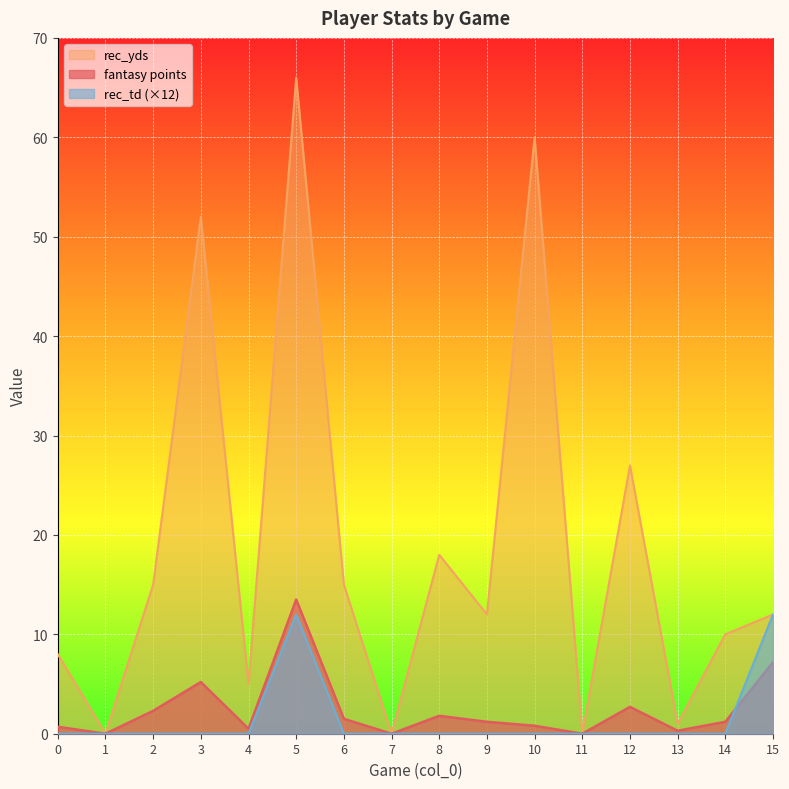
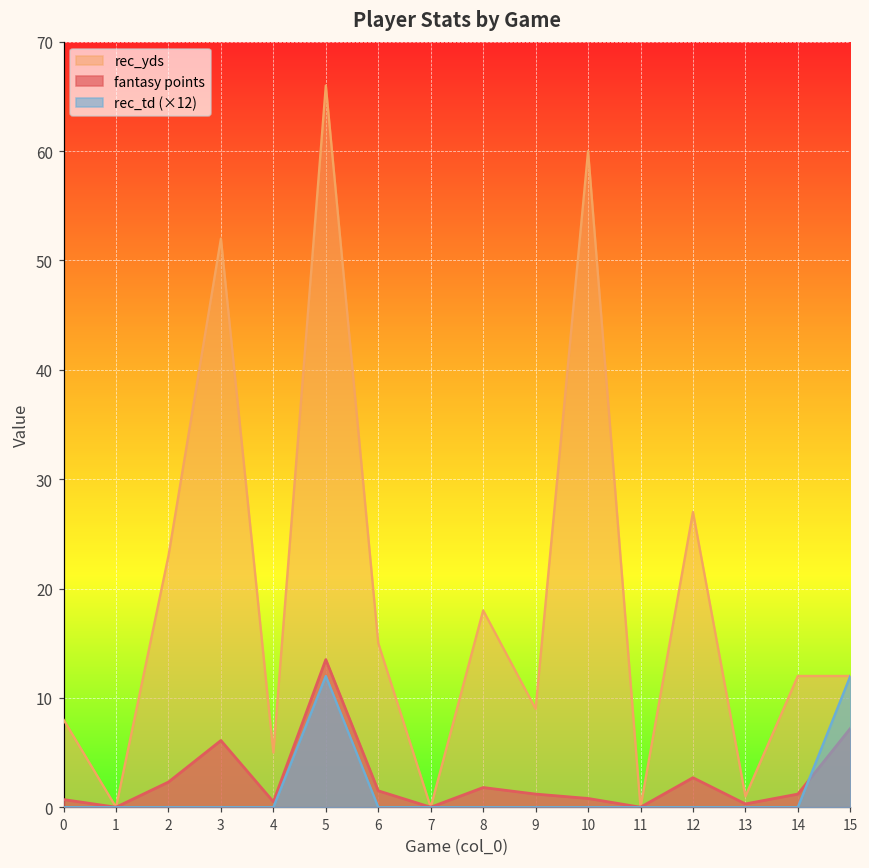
  {
    "rec_yds": {
      "0": 8,
-     "2": 15,
+     "2": 23,
      "3": 52,
      "4": 5,
      "5": 66,
      "6": 15,
      "8": 18,
-     "9": 12,
+     "9": 9,
      "10": 60,
      "12": 27,
      "13": 1,
-     "14": 10
+     "14": 12
    },
    "fantasy points": {
      "0": 1,
      "2": 2,
-     "3": 5,
+     "3": 6,
      "4": 1,
      "5": 14,
      "6": 2,
      "8": 2,
      "9": 1,
      "10": 1,
      "12": 3,
      "13": 0,
      "14": 1,
      "15": 7
    },
    "rec_td (×12)": {
      "0": 0,
      "2": 0,
      "3": 0,
      "4": 0,
      "5": 12,
      "6": 0,
      "8": 0,
      "9": 0,
      "10": 0,
      "12": 0,
      "13": 0,
      "14": 0
    }
  }
